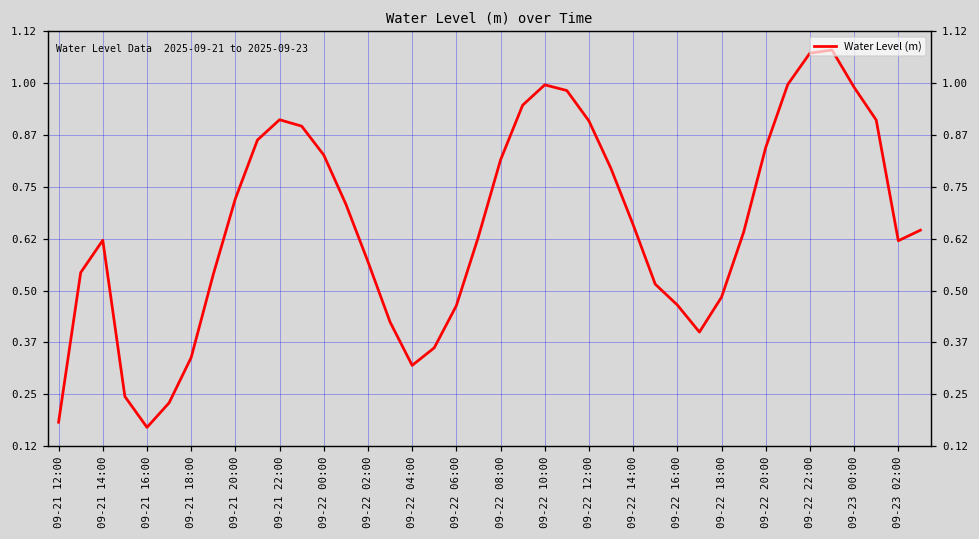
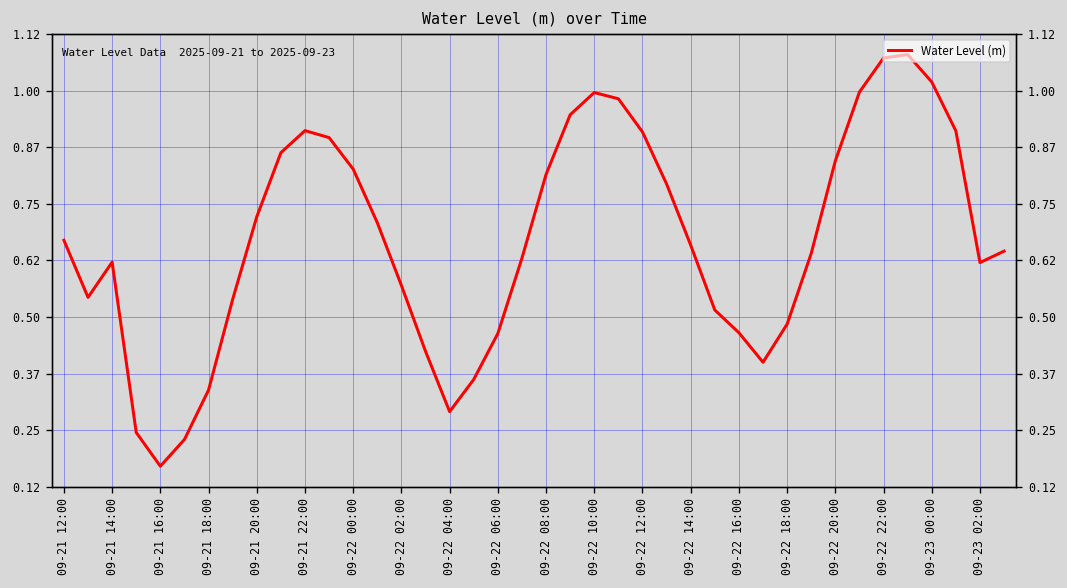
  {
-   "09-21 12:00": 0.18,
+   "09-21 12:00": 0.67,
    "09-21 14:00": 0.62,
    "09-21 16:00": 0.17,
    "09-21 18:00": 0.34,
    "09-21 20:00": 0.72,
    "09-21 22:00": 0.91,
    "09-22 00:00": 0.82,
    "09-22 02:00": 0.57,
-   "09-22 04:00": 0.32,
+   "09-22 04:00": 0.29,
    "09-22 06:00": 0.46,
    "09-22 08:00": 0.81,
    "09-22 10:00": 0.99,
    "09-22 12:00": 0.91,
    "09-22 14:00": 0.66,
    "09-22 16:00": 0.46,
    "09-22 18:00": 0.48,
    "09-22 20:00": 0.84,
    "09-22 22:00": 1.07,
-   "09-23 00:00": 0.99,
+   "09-23 00:00": 1.02,
    "09-23 02:00": 0.62
  }
